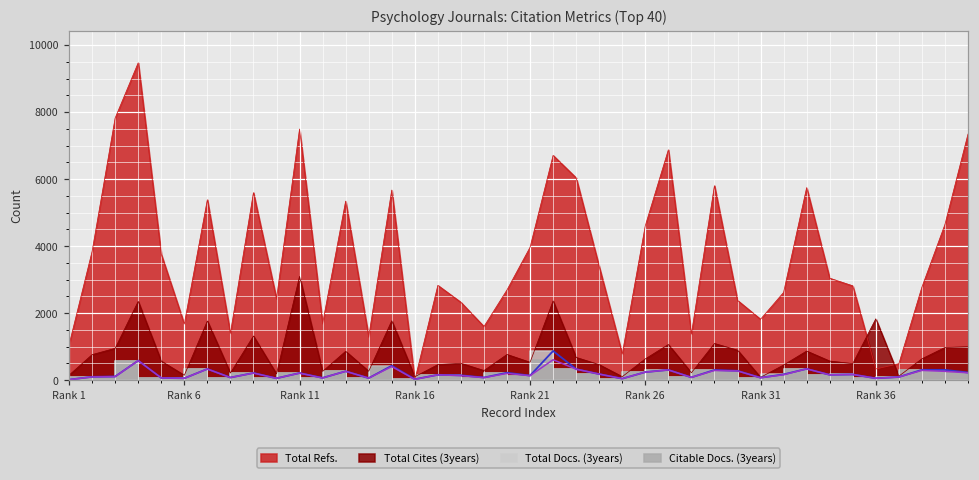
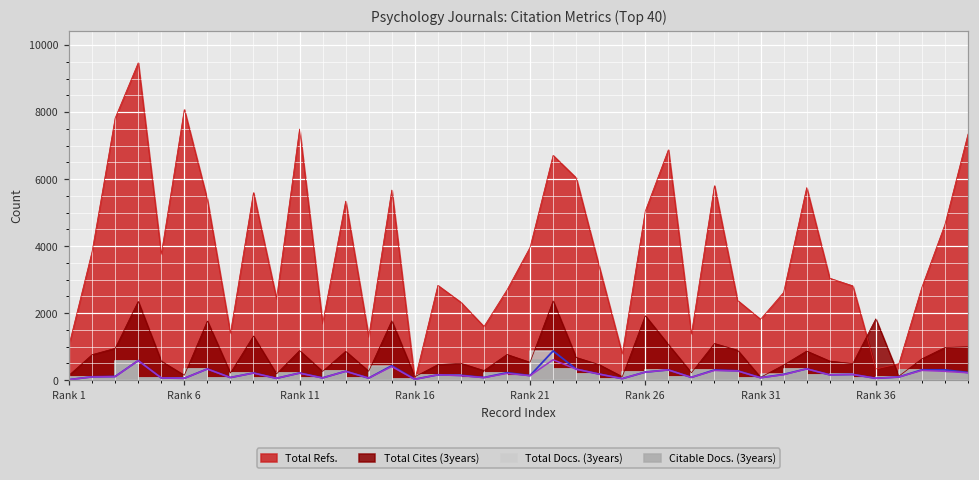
  {
    "Total Refs.": {
      "Rank 1": 1100,
-     "Rank 6": 1700,
+     "Rank 6": 8100,
      "Rank 11": 7500,
      "Rank 21": 4000,
-     "Rank 26": 4600,
+     "Rank 26": 5000,
      "Rank 31": 1800,
      "Rank 36": 300
    },
    "Total Cites (3years)": {
      "Rank 6": 100,
-     "Rank 11": 3100,
-     "Rank 26": 600,
+     "Rank 11": 900,
+     "Rank 26": 1900,
      "Rank 36": 1800
    }
  }
